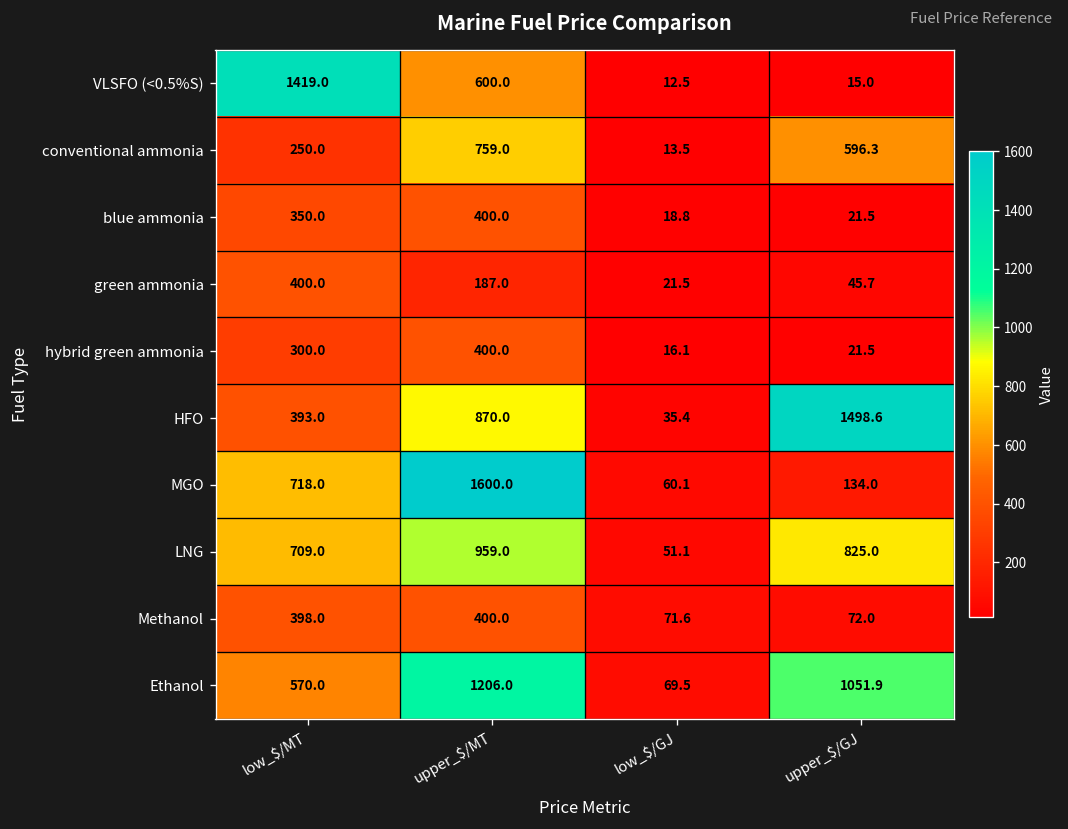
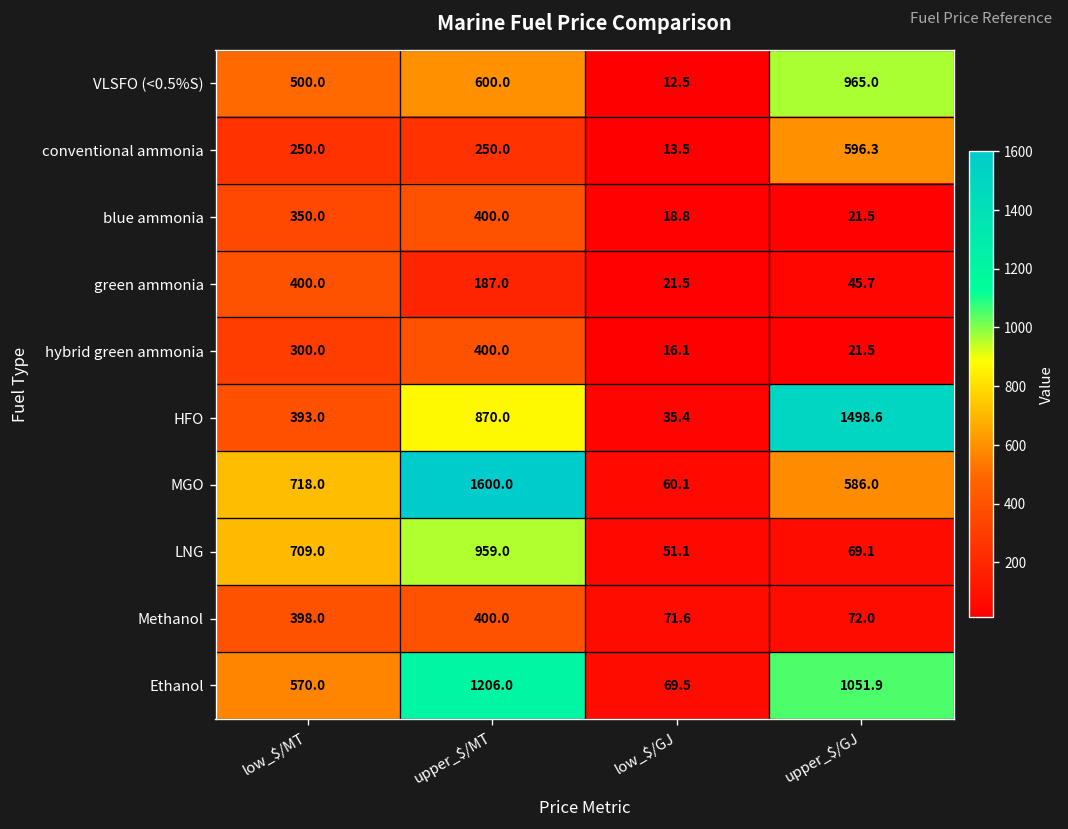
  {
    "VLSFO (<0.5%S)": {
-     "low_$/MT": 1419.0,
+     "low_$/MT": 500.0,
      "upper_$/MT": 600.0,
      "low_$/GJ": 12.5,
-     "upper_$/GJ": 15.0
+     "upper_$/GJ": 965.0
    },
    "conventional ammonia": {
      "low_$/MT": 250.0,
-     "upper_$/MT": 759.0,
+     "upper_$/MT": 250.0,
      "low_$/GJ": 13.5,
      "upper_$/GJ": 596.3
    },
    "blue ammonia": {
      "low_$/MT": 350.0,
      "upper_$/MT": 400.0,
      "low_$/GJ": 18.8,
      "upper_$/GJ": 21.5
    },
    "green ammonia": {
      "low_$/MT": 400.0,
      "upper_$/MT": 187.0,
      "low_$/GJ": 21.5,
      "upper_$/GJ": 45.7
    },
    "hybrid green ammonia": {
      "low_$/MT": 300.0,
      "upper_$/MT": 400.0,
      "low_$/GJ": 16.1,
      "upper_$/GJ": 21.5
    },
    "HFO": {
      "low_$/MT": 393.0,
      "upper_$/MT": 870.0,
      "low_$/GJ": 35.4,
      "upper_$/GJ": 1498.6
    },
    "MGO": {
      "low_$/MT": 718.0,
      "upper_$/MT": 1600.0,
      "low_$/GJ": 60.1,
-     "upper_$/GJ": 134.0
+     "upper_$/GJ": 586.0
    },
    "LNG": {
      "low_$/MT": 709.0,
      "upper_$/MT": 959.0,
      "low_$/GJ": 51.1,
-     "upper_$/GJ": 825.0
+     "upper_$/GJ": 69.1
    },
    "Methanol": {
      "low_$/MT": 398.0,
      "upper_$/MT": 400.0,
      "low_$/GJ": 71.6,
      "upper_$/GJ": 72.0
    },
    "Ethanol": {
      "low_$/MT": 570.0,
      "upper_$/MT": 1206.0,
      "low_$/GJ": 69.5,
      "upper_$/GJ": 1051.9
    }
  }
